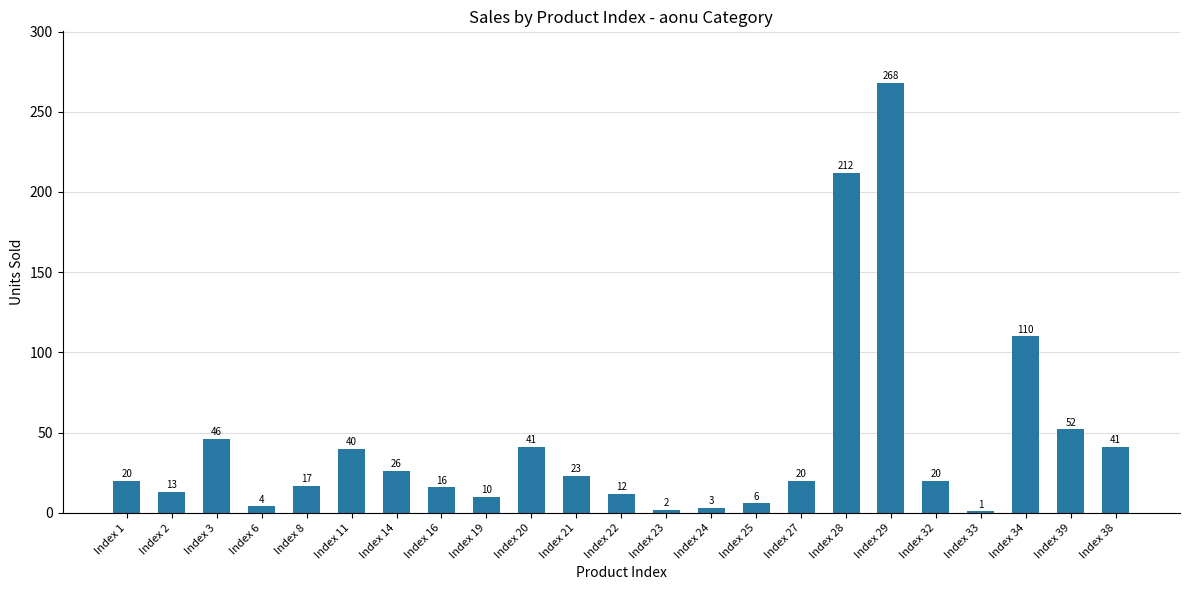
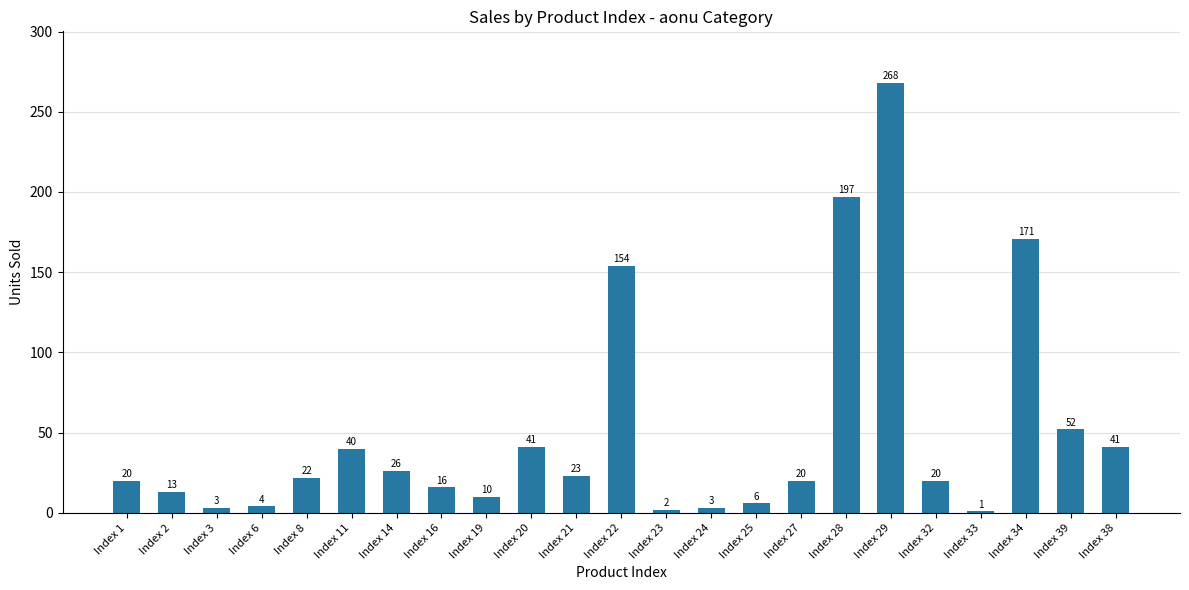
  {
    "Index 1": 20,
    "Index 2": 13,
-   "Index 3": 46,
+   "Index 3": 3,
    "Index 6": 4,
-   "Index 8": 17,
+   "Index 8": 22,
    "Index 11": 40,
    "Index 14": 26,
    "Index 16": 16,
    "Index 19": 10,
    "Index 20": 41,
    "Index 21": 23,
-   "Index 22": 12,
+   "Index 22": 154,
    "Index 23": 2,
    "Index 24": 3,
    "Index 25": 6,
    "Index 27": 20,
-   "Index 28": 212,
+   "Index 28": 197,
    "Index 29": 268,
    "Index 32": 20,
    "Index 33": 1,
-   "Index 34": 110,
+   "Index 34": 171,
    "Index 39": 52,
    "Index 38": 41
  }
